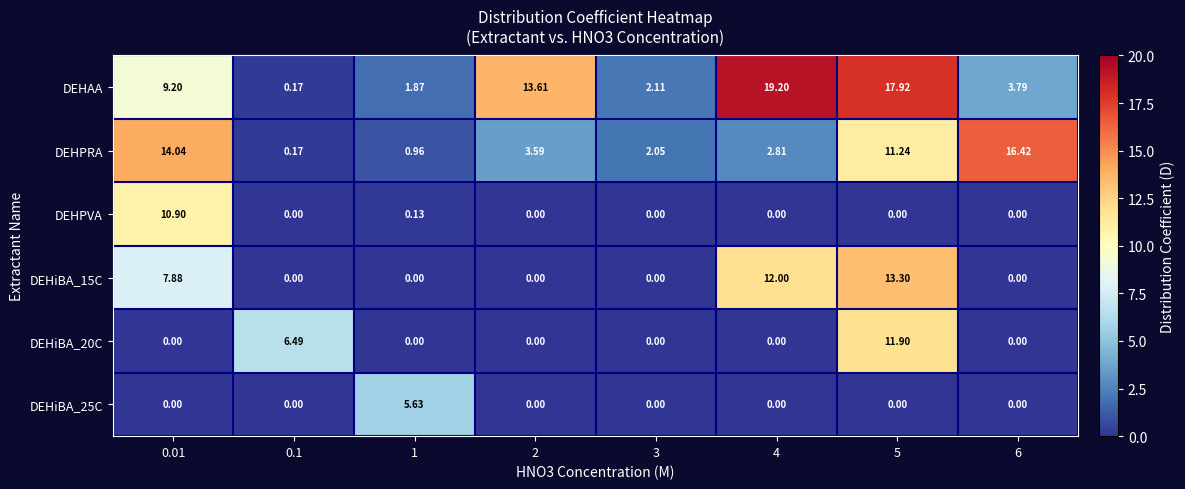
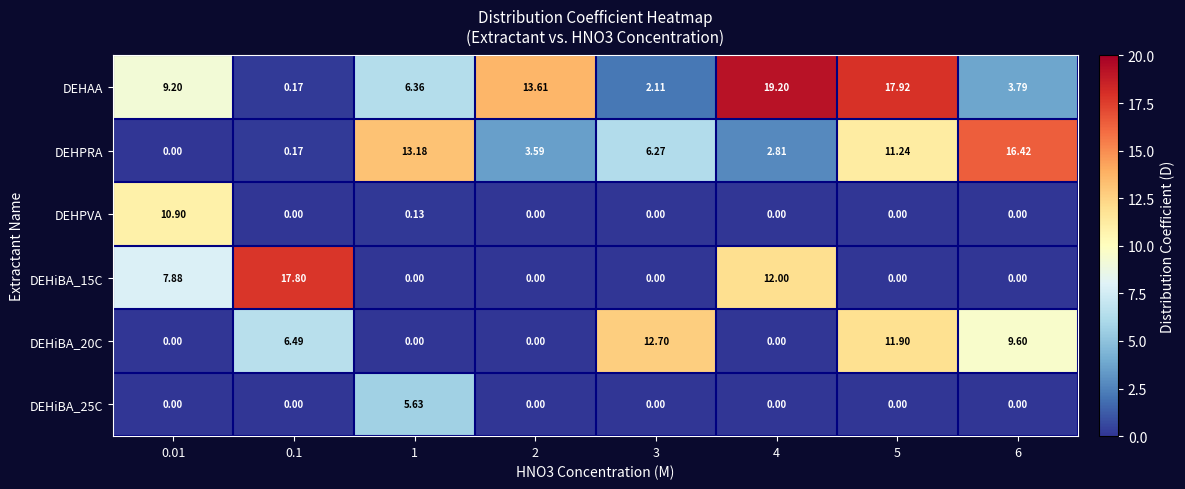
  {
    "DEHAA": {
      "0.01": 9.20,
      "0.1": 0.17,
-     "1": 1.87,
+     "1": 6.36,
      "2": 13.61,
      "3": 2.11,
      "4": 19.20,
      "5": 17.92,
      "6": 3.79
    },
    "DEHPRA": {
-     "0.01": 14.04,
+     "0.01": 0.00,
      "0.1": 0.17,
-     "1": 0.96,
+     "1": 13.18,
      "2": 3.59,
-     "3": 2.05,
+     "3": 6.27,
      "4": 2.81,
      "5": 11.24,
      "6": 16.42
    },
    "DEHPVA": {
      "0.01": 10.90,
      "0.1": 0.00,
      "1": 0.13,
      "2": 0.00,
      "3": 0.00,
      "4": 0.00,
      "5": 0.00,
      "6": 0.00
    },
    "DEHiBA_15C": {
      "0.01": 7.88,
-     "0.1": 0.00,
+     "0.1": 17.80,
      "1": 0.00,
      "2": 0.00,
      "3": 0.00,
      "4": 12.00,
-     "5": 13.30,
+     "5": 0.00,
      "6": 0.00
    },
    "DEHiBA_20C": {
      "0.01": 0.00,
      "0.1": 6.49,
      "1": 0.00,
      "2": 0.00,
-     "3": 0.00,
+     "3": 12.70,
      "4": 0.00,
      "5": 11.90,
-     "6": 0.00
+     "6": 9.60
    },
    "DEHiBA_25C": {
      "0.01": 0.00,
      "0.1": 0.00,
      "1": 5.63,
      "2": 0.00,
      "3": 0.00,
      "4": 0.00,
      "5": 0.00,
      "6": 0.00
    }
  }
